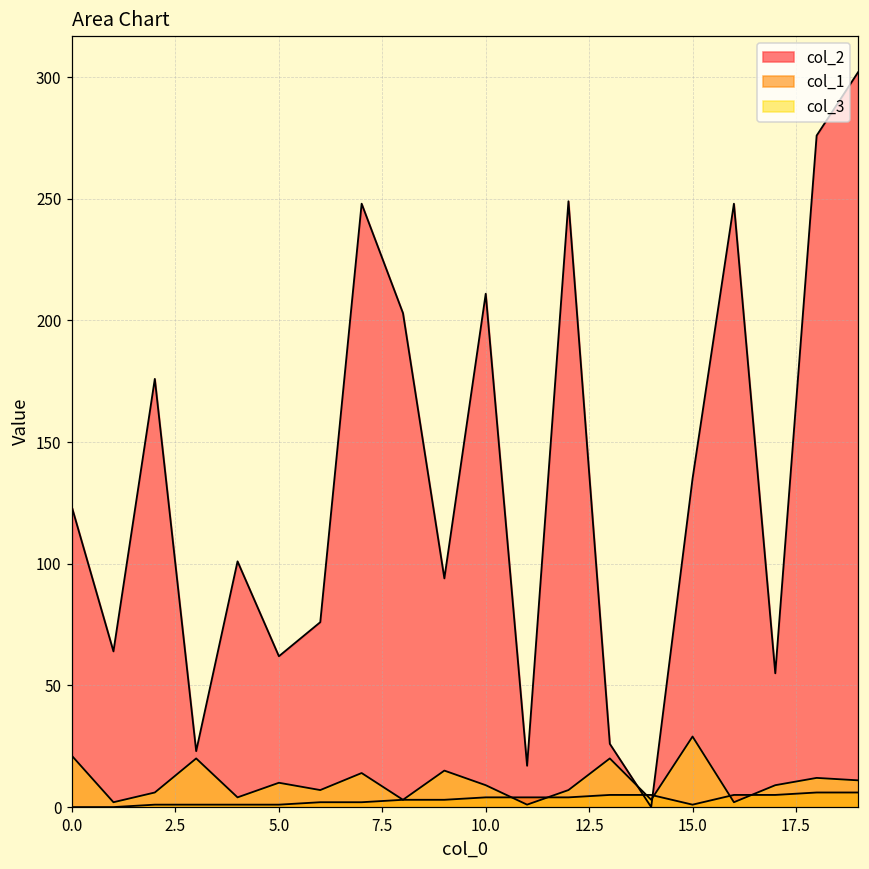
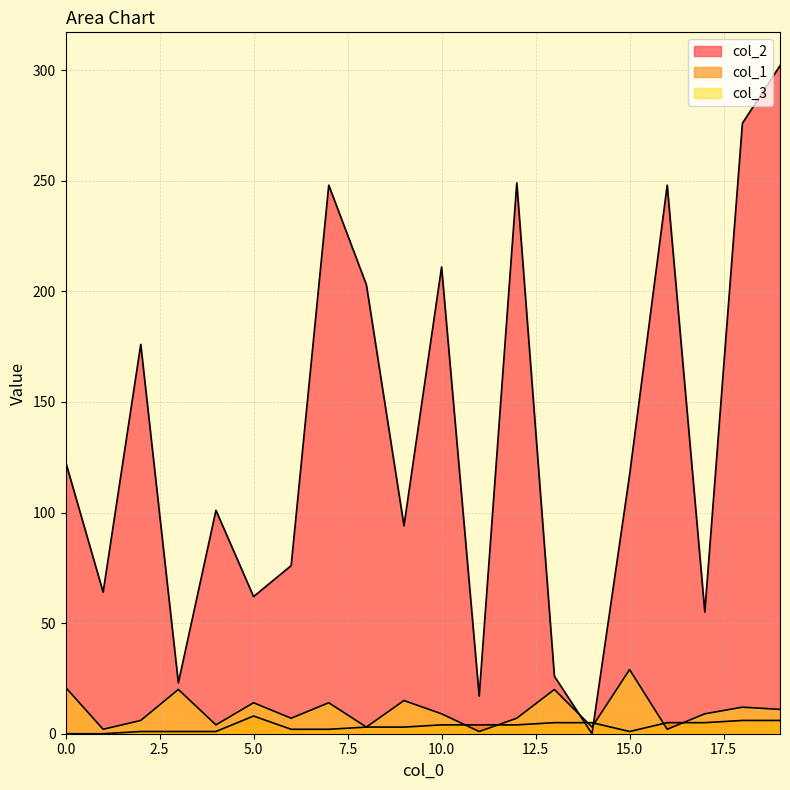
  {
    "col_2": {
      "0.0": 123,
      "5.0": 62,
      "10.0": 211,
-     "15.0": 135
+     "15.0": 117
    },
    "col_1": {
      "0.0": 0,
-     "5.0": 1,
+     "5.0": 8,
      "10.0": 4,
      "15.0": 1
    },
    "col_3": {
      "0.0": 21,
-     "5.0": 10,
+     "5.0": 14,
      "10.0": 9,
      "15.0": 29
    }
  }
